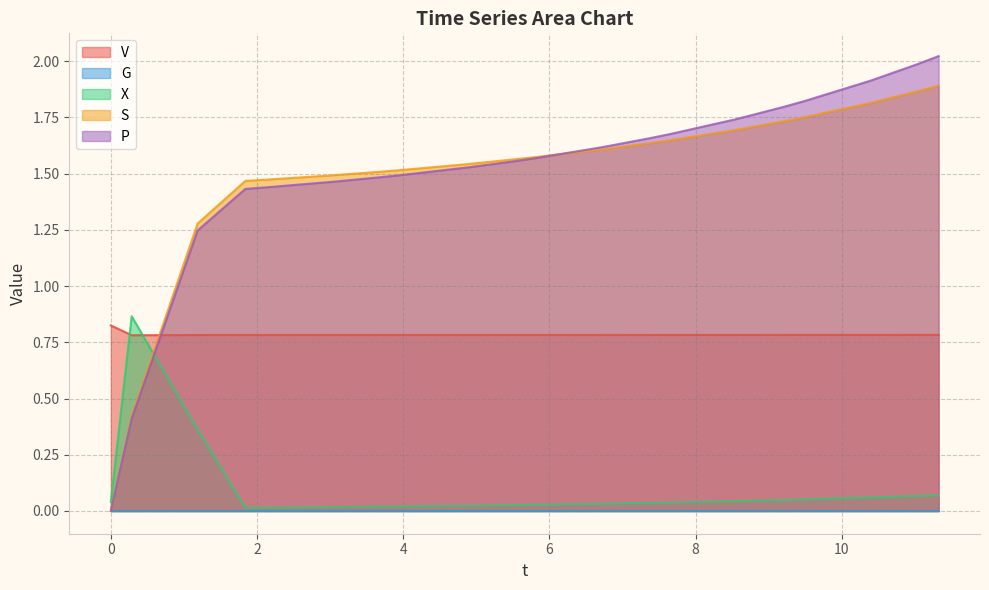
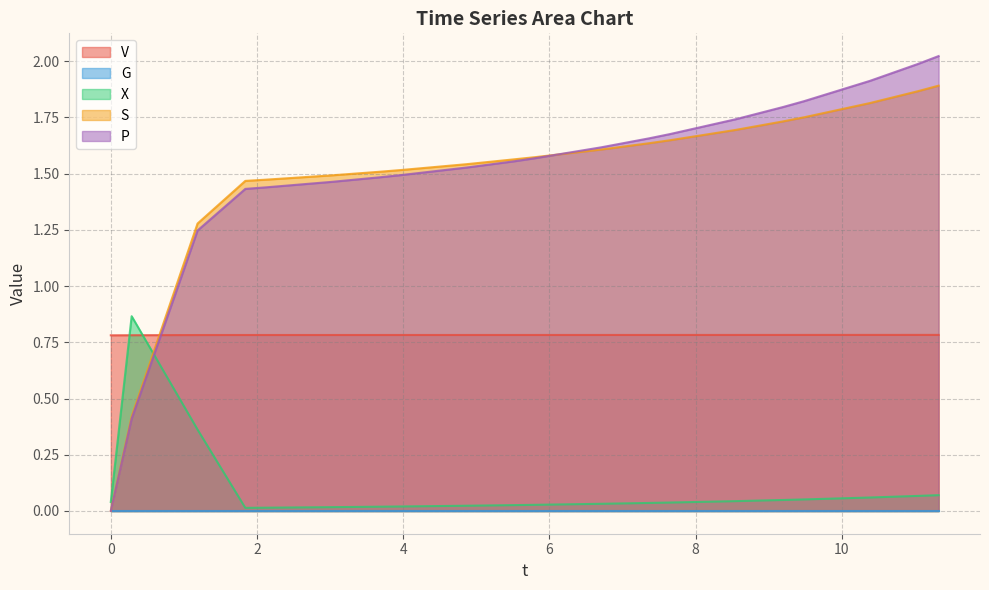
  {
    "V": {
-     "0": 0.83
+     "0": 0.78
    },
    "X": {
      "0": 0.04
    }
  }
